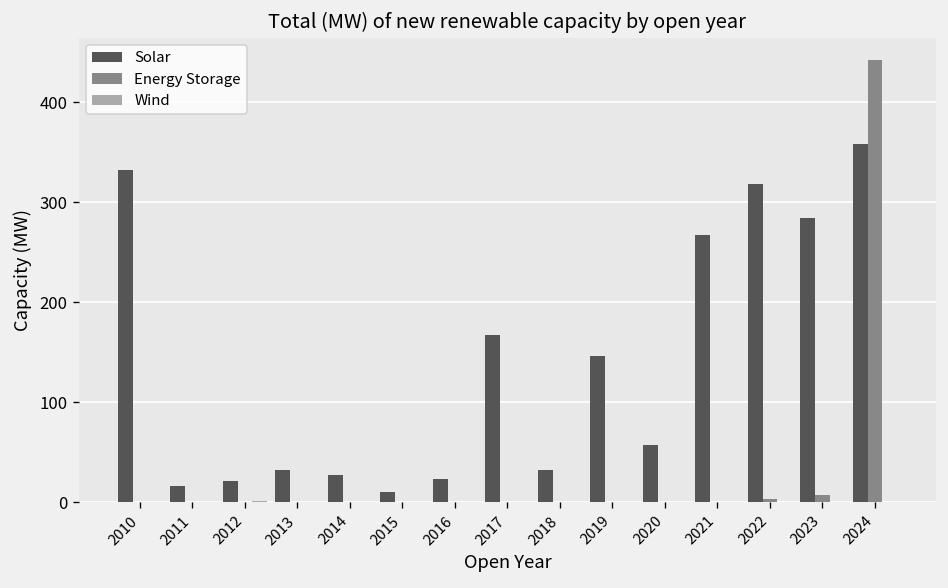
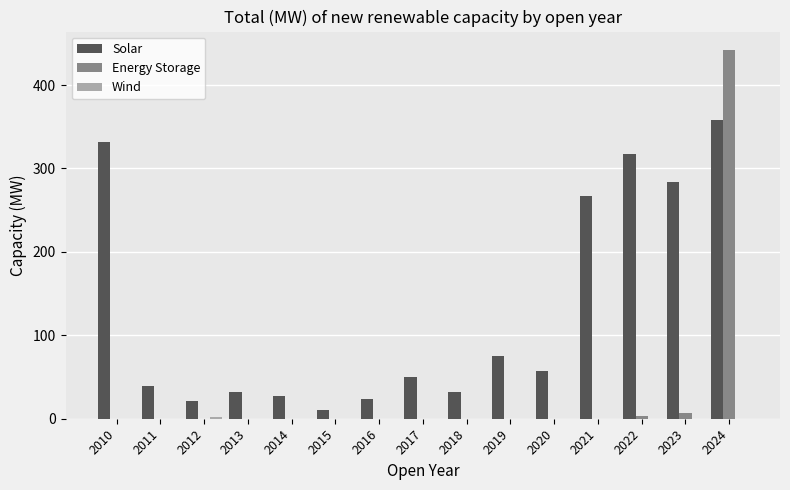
  {
    "Solar": {
      "2010": 330,
-     "2011": 20,
+     "2011": 40,
      "2012": 20,
      "2013": 30,
      "2014": 30,
      "2015": 10,
      "2016": 20,
-     "2017": 170,
+     "2017": 50,
      "2018": 30,
-     "2019": 150,
+     "2019": 80,
      "2020": 60,
      "2021": 270,
      "2022": 320,
      "2023": 280,
      "2024": 360
    }
  }
